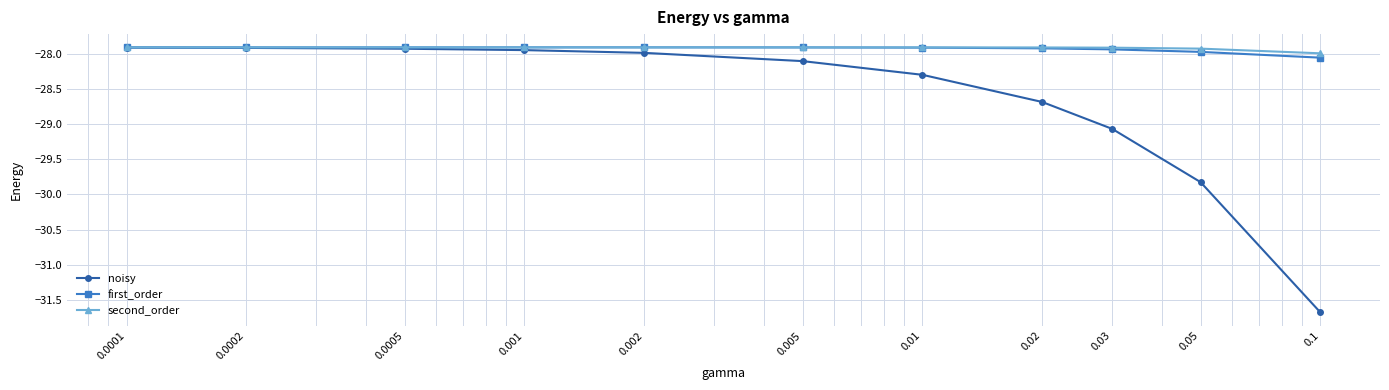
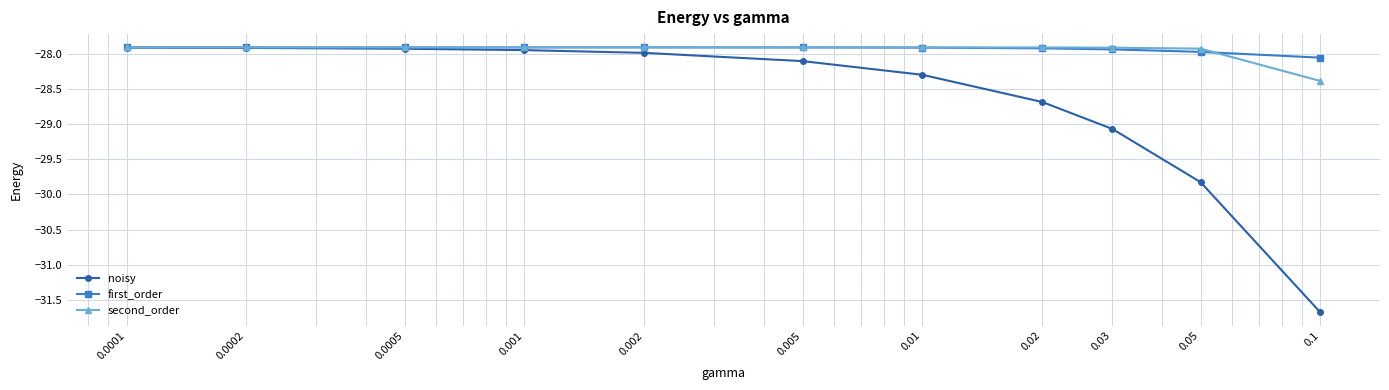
  {
    "second_order": {
      "0.05": -27.9,
-     "0.1": -28.0
+     "0.1": -28.4
    }
  }
